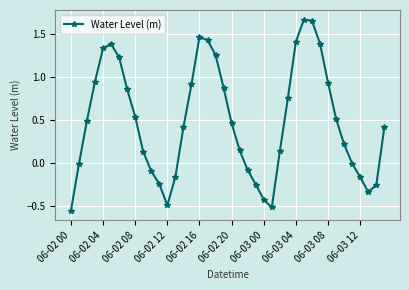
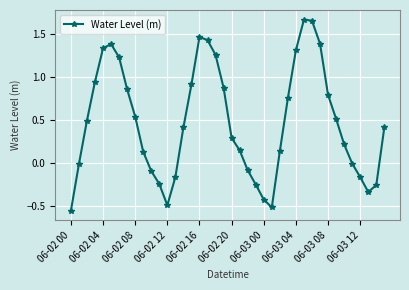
  {
    "06-02 00": -0.6,
    "06-02 04": 1.3,
    "06-02 08": 0.5,
    "06-02 12": -0.5,
    "06-02 16": 1.5,
-   "06-02 20": 0.5,
+   "06-02 20": 0.3,
    "06-03 00": -0.4,
-   "06-03 04": 1.4,
-   "06-03 08": 0.9,
+   "06-03 04": 1.3,
+   "06-03 08": 0.8,
    "06-03 12": -0.2
  }
